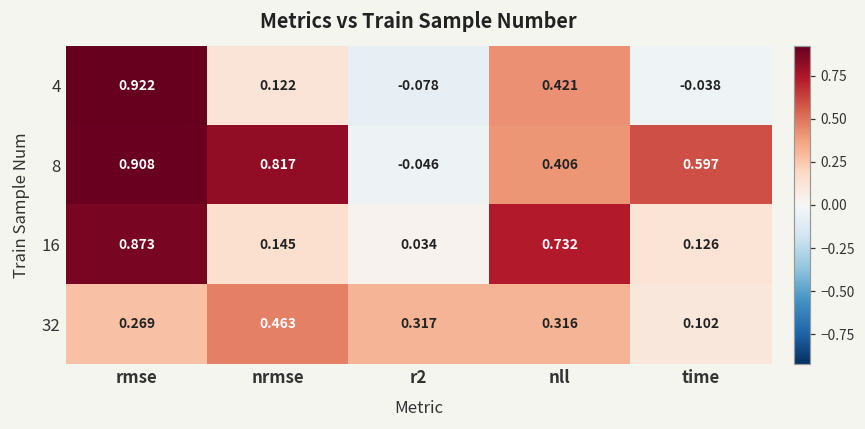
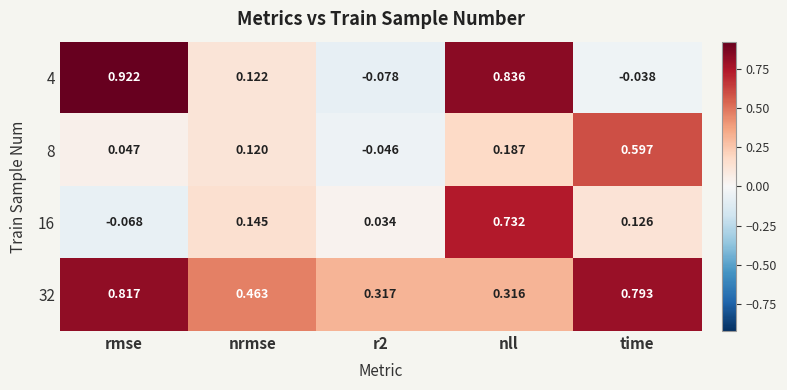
  {
    "4": {
      "rmse": 0.922,
      "nrmse": 0.122,
      "r2": -0.078,
-     "nll": 0.421,
+     "nll": 0.836,
      "time": -0.038
    },
    "8": {
-     "rmse": 0.908,
-     "nrmse": 0.817,
+     "rmse": 0.047,
+     "nrmse": 0.120,
      "r2": -0.046,
-     "nll": 0.406,
+     "nll": 0.187,
      "time": 0.597
    },
    "16": {
-     "rmse": 0.873,
+     "rmse": -0.068,
      "nrmse": 0.145,
      "r2": 0.034,
      "nll": 0.732,
      "time": 0.126
    },
    "32": {
-     "rmse": 0.269,
+     "rmse": 0.817,
      "nrmse": 0.463,
      "r2": 0.317,
      "nll": 0.316,
-     "time": 0.102
+     "time": 0.793
    }
  }
